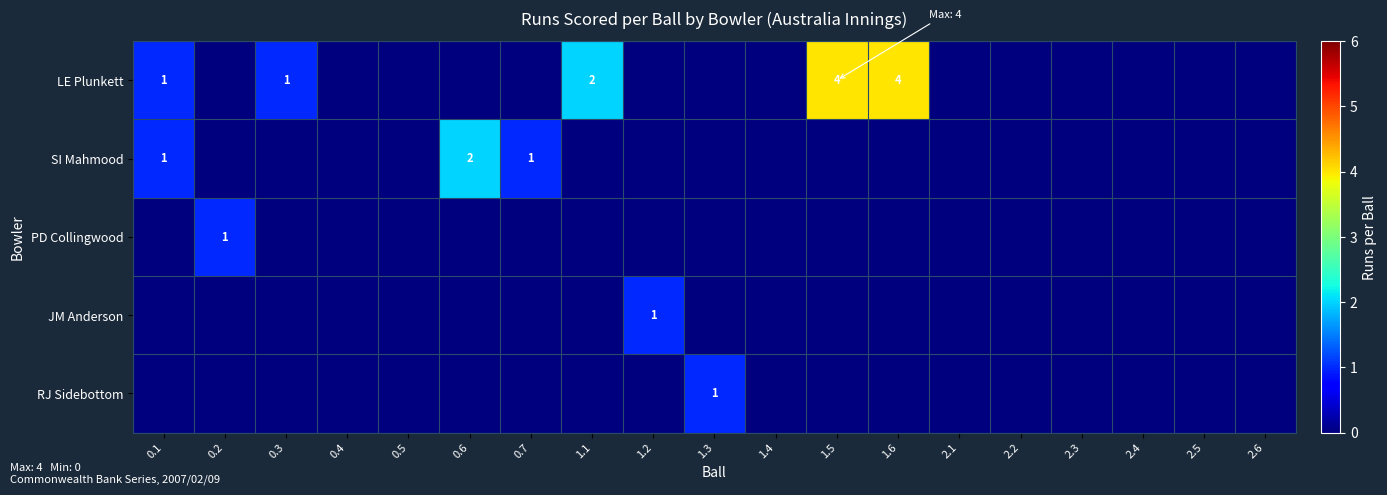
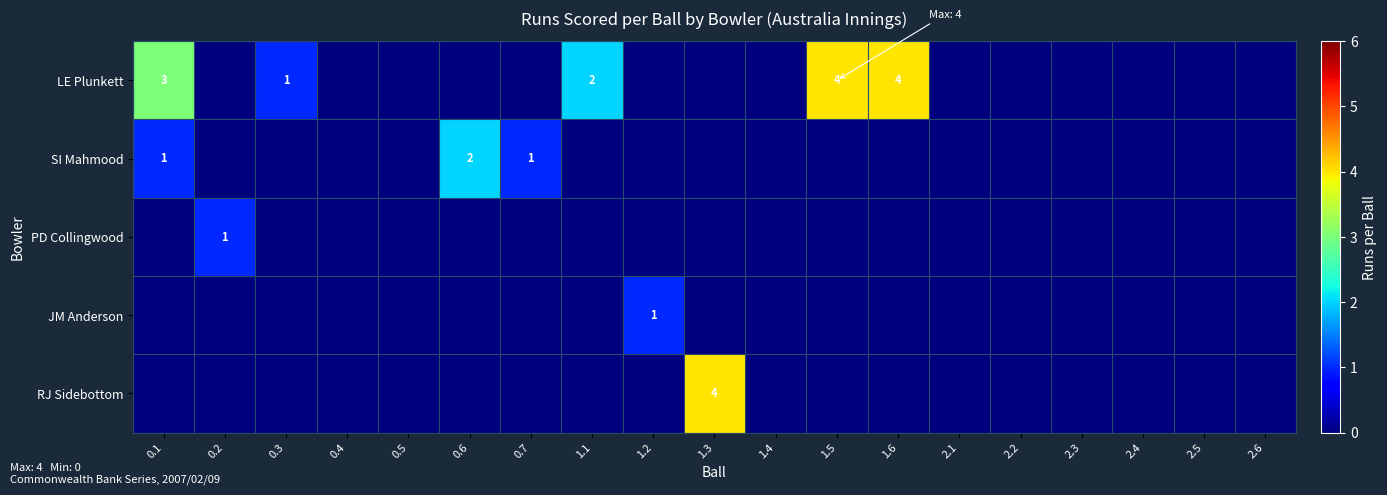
  {
    "LE Plunkett": {
-     "0.1": 1,
+     "0.1": 3,
      "0.3": 1,
      "1.1": 2,
      "1.5": 4,
      "1.6": 4
    },
    "SI Mahmood": {
      "0.1": 1,
      "0.6": 2,
      "0.7": 1
    },
    "PD Collingwood": {
      "0.2": 1
    },
    "JM Anderson": {
      "1.2": 1
    },
    "RJ Sidebottom": {
-     "1.3": 1
+     "1.3": 4
    }
  }
